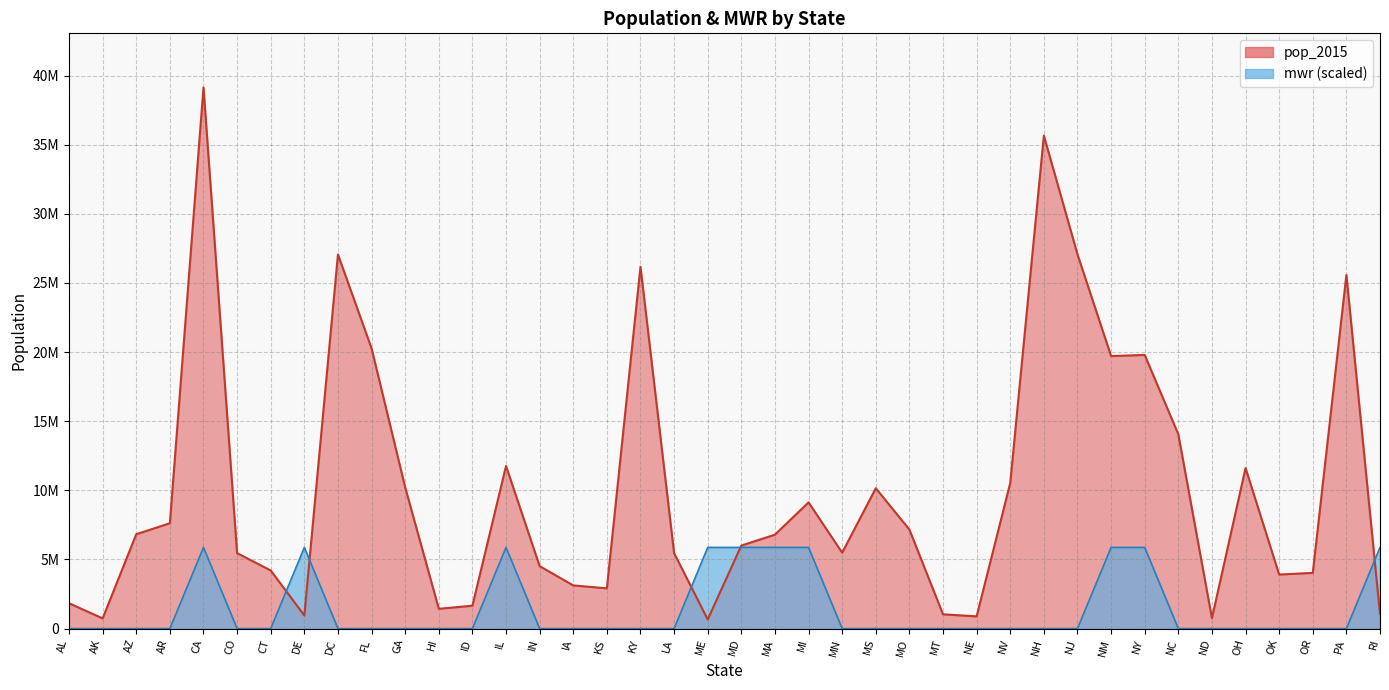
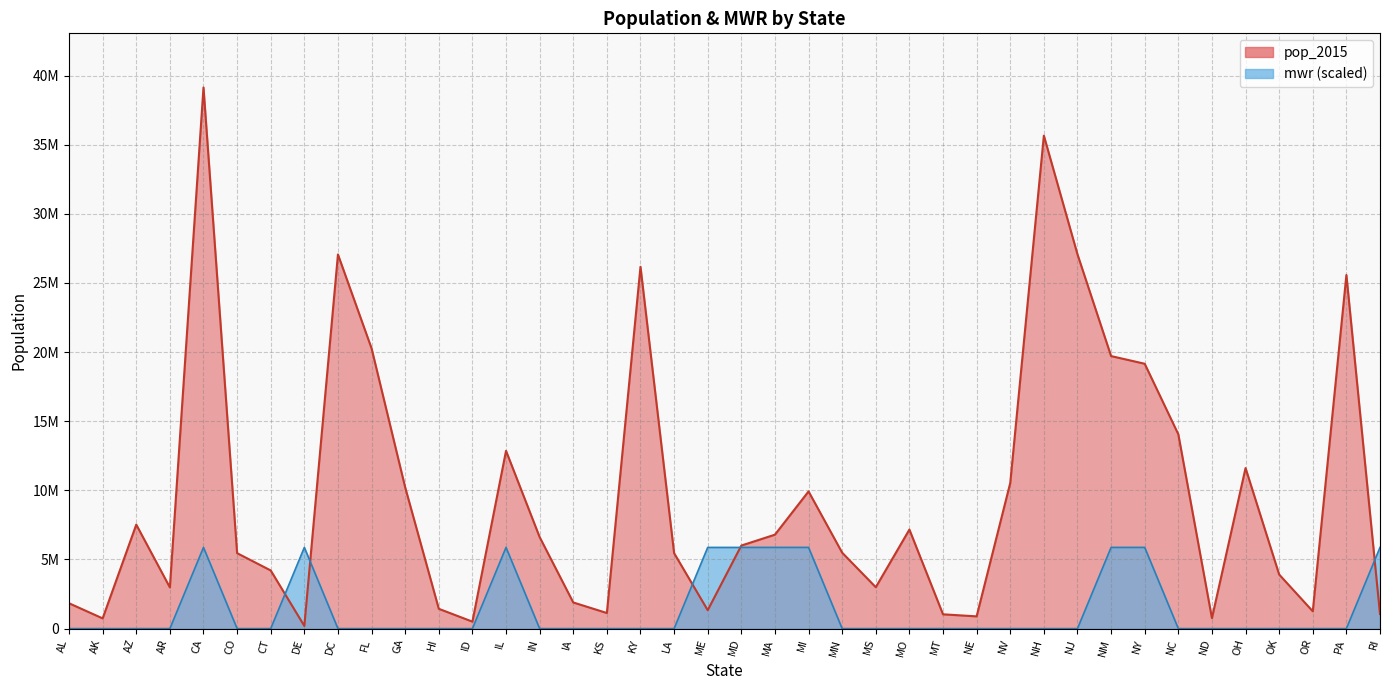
  {
    "pop_2015": {
      "AL": 1800000,
      "AK": 700000,
-     "AZ": 6800000,
-     "AR": 7600000,
+     "AZ": 7500000,
+     "AR": 3000000,
      "CA": 39100000,
      "CO": 5500000,
      "CT": 4200000,
-     "DE": 900000,
+     "DE": 200000,
      "DC": 27100000,
      "FL": 20300000,
      "GA": 10200000,
      "HI": 1400000,
-     "ID": 1700000,
-     "IL": 11800000,
-     "IN": 4500000,
-     "IA": 3100000,
-     "KS": 2900000,
+     "ID": 500000,
+     "IL": 12900000,
+     "IN": 6600000,
+     "IA": 1900000,
+     "KS": 1100000,
      "KY": 26200000,
      "LA": 5500000,
-     "ME": 700000,
+     "ME": 1300000,
      "MA": 6800000,
-     "MI": 9100000,
+     "MI": 9900000,
      "MN": 5500000,
-     "MS": 10200000,
+     "MS": 3000000,
      "MO": 7200000,
      "MT": 1000000,
      "NE": 900000,
      "NV": 10500000,
      "NH": 35700000,
      "NJ": 27100000,
      "NM": 19700000,
-     "NY": 19800000,
+     "NY": 19200000,
      "NC": 14100000,
      "ND": 800000,
      "OH": 11600000,
      "OK": 3900000,
-     "OR": 4000000,
+     "OR": 1300000,
      "PA": 25600000,
      "RI": 1100000
    }
  }
